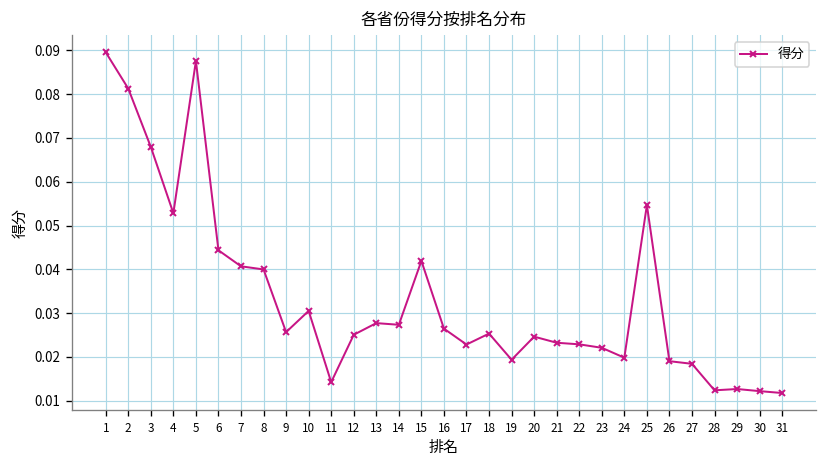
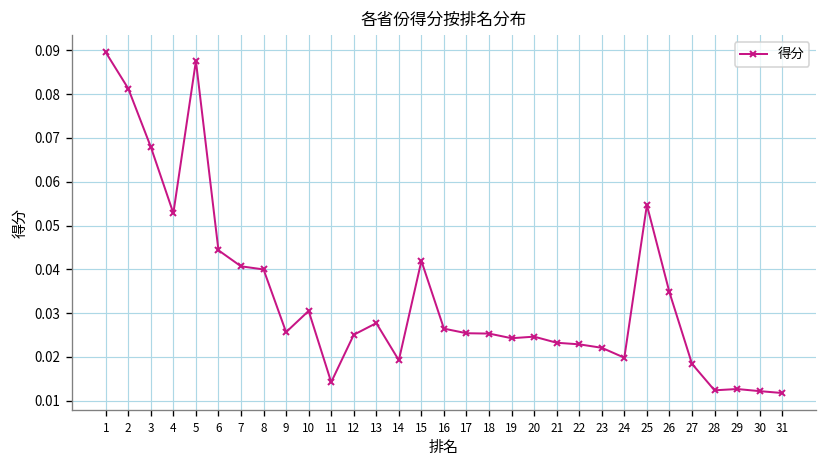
  {
    "1": 0.090,
    "2": 0.081,
    "3": 0.068,
    "4": 0.053,
    "5": 0.088,
    "6": 0.044,
    "7": 0.041,
    "8": 0.040,
    "9": 0.026,
    "10": 0.031,
    "11": 0.014,
    "12": 0.025,
    "13": 0.028,
-   "14": 0.027,
+   "14": 0.019,
    "15": 0.042,
    "16": 0.026,
-   "17": 0.023,
+   "17": 0.025,
    "18": 0.025,
-   "19": 0.019,
+   "19": 0.024,
    "20": 0.025,
    "21": 0.023,
    "22": 0.023,
    "23": 0.022,
    "24": 0.020,
    "25": 0.055,
-   "26": 0.019,
+   "26": 0.035,
    "27": 0.018,
    "28": 0.012,
    "29": 0.013,
    "30": 0.012,
    "31": 0.012
  }
